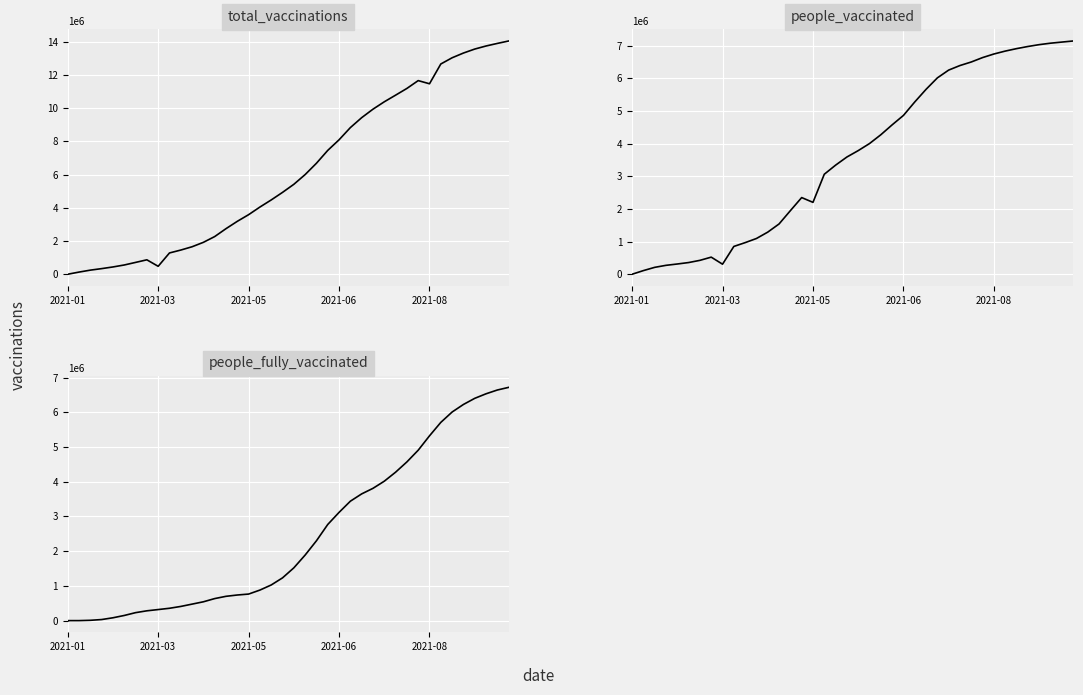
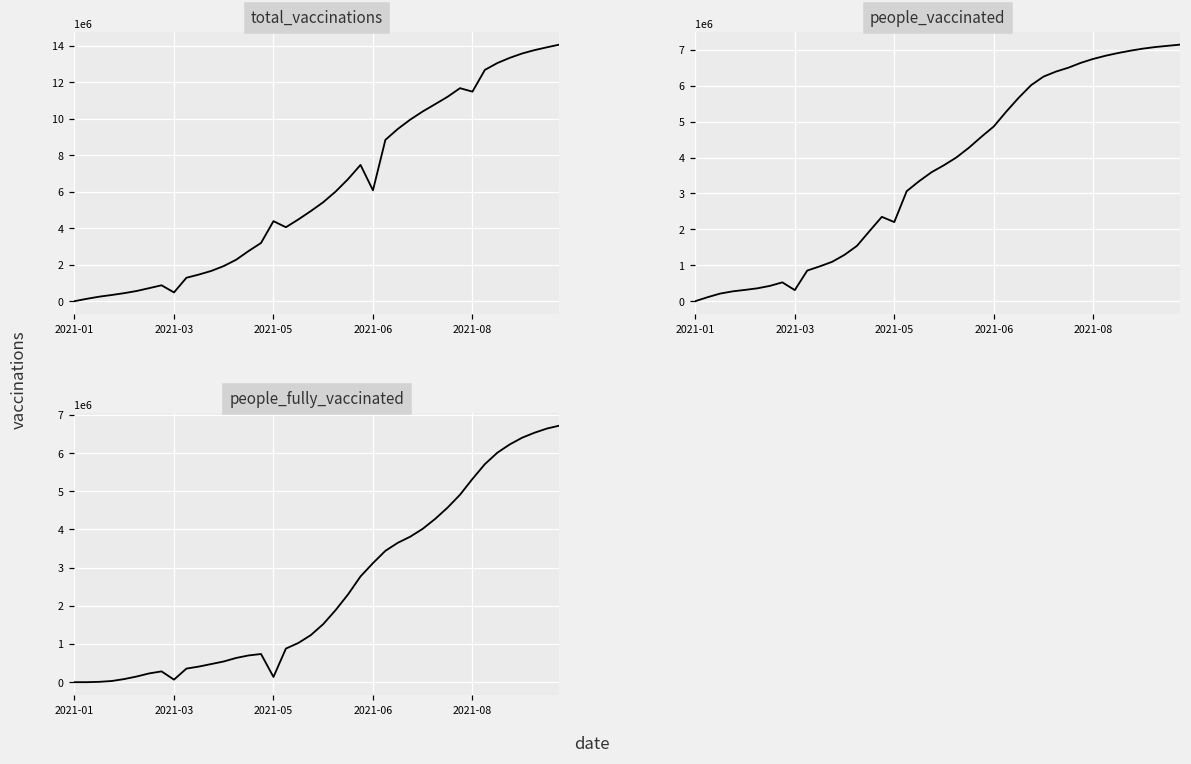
  {
    "total_vaccinations": {
      "2021-01": 0,
      "2021-03": 500000,
-     "2021-05": 3600000,
-     "2021-06": 8100000,
+     "2021-05": 4400000,
+     "2021-06": 6100000,
      "2021-08": 11500000
    },
    "people_vaccinated": {
      "2021-01": 0,
      "2021-03": 300000,
      "2021-05": 2200000,
      "2021-06": 4900000,
      "2021-08": 6700000
    },
    "people_fully_vaccinated": {
      "2021-01": 0,
-     "2021-03": 300000,
-     "2021-05": 800000,
+     "2021-03": 100000,
+     "2021-05": 100000,
      "2021-06": 3100000,
      "2021-08": 5300000
    }
  }
